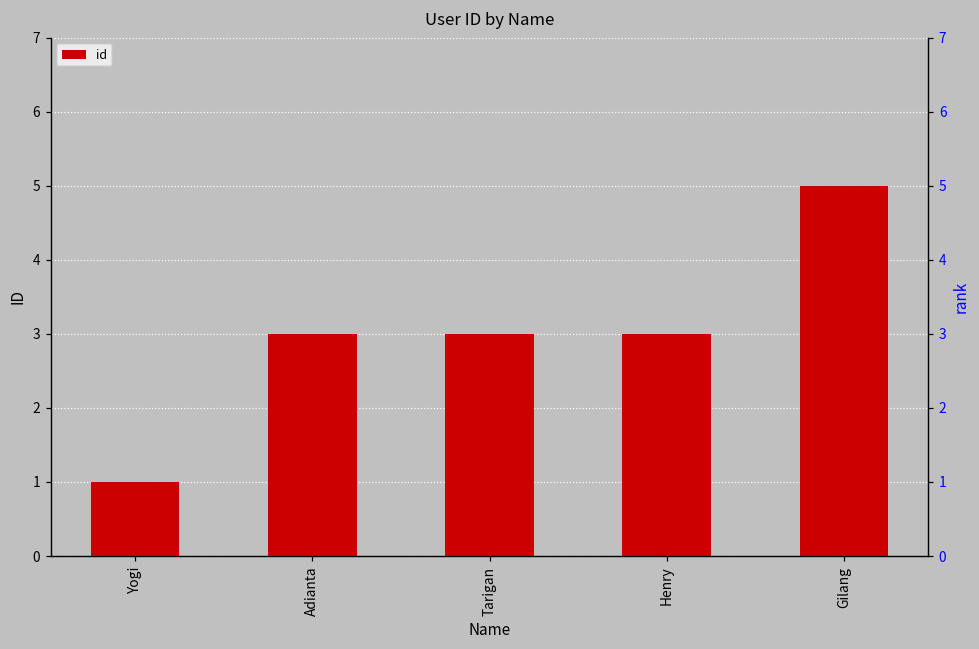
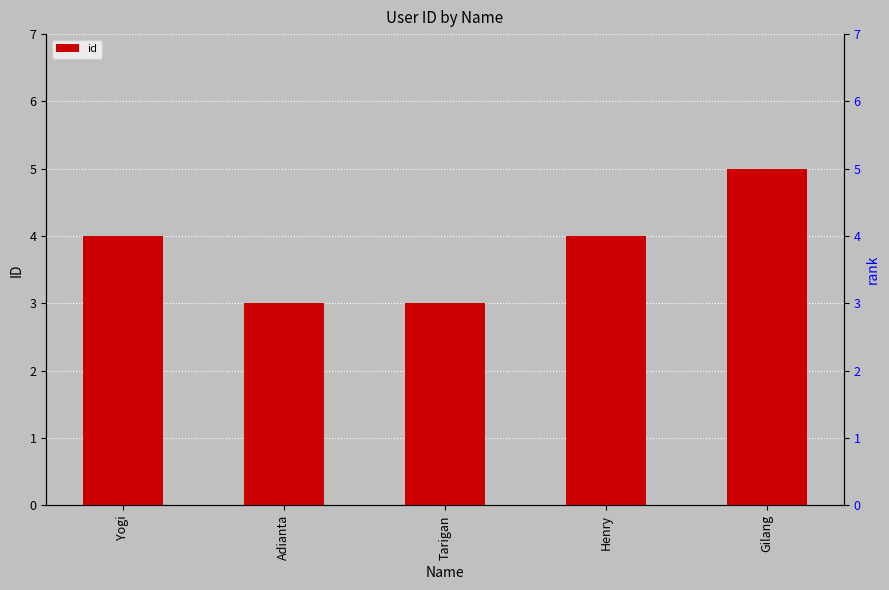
  {
-   "Yogi": 1,
+   "Yogi": 4,
    "Adianta": 3,
    "Tarigan": 3,
-   "Henry": 3,
+   "Henry": 4,
    "Gilang": 5
  }
